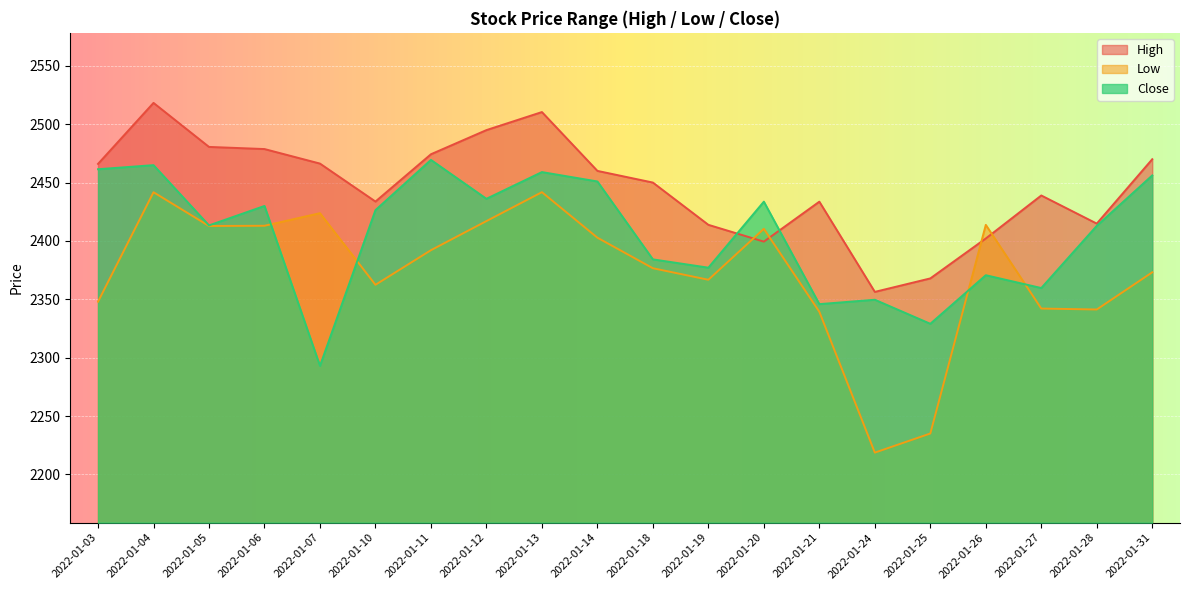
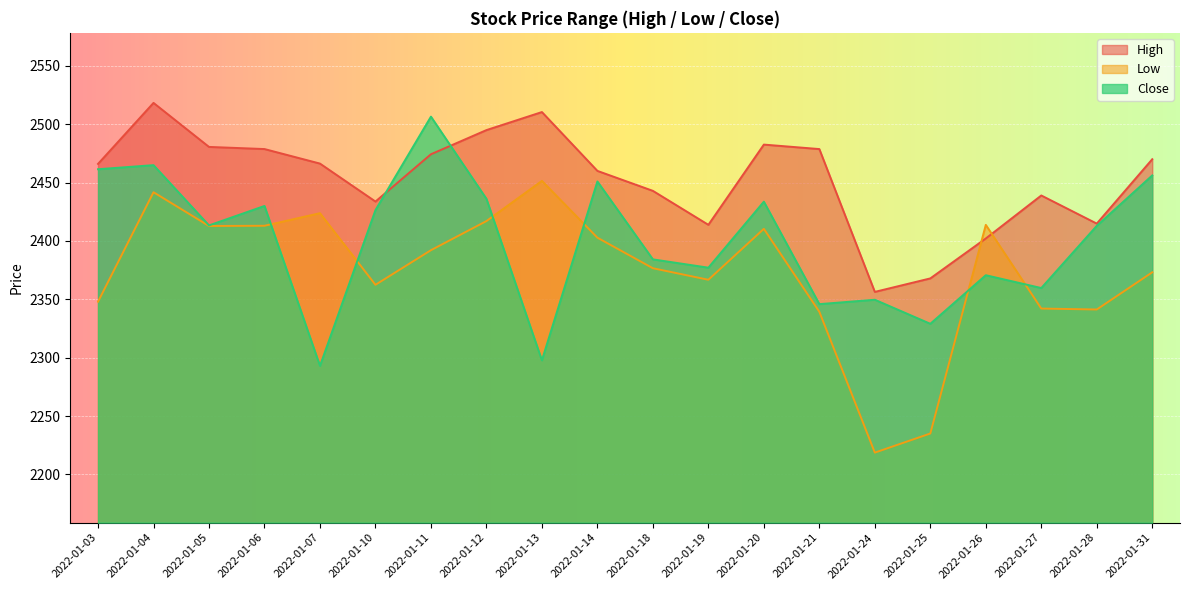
  {
    "High": {
      "2022-01-03": 2466,
      "2022-01-04": 2518,
      "2022-01-05": 2481,
      "2022-01-06": 2479,
      "2022-01-07": 2466,
      "2022-01-10": 2434,
      "2022-01-11": 2474,
      "2022-01-12": 2495,
      "2022-01-13": 2510,
      "2022-01-14": 2460,
-     "2022-01-18": 2450,
+     "2022-01-18": 2443,
      "2022-01-19": 2414,
-     "2022-01-20": 2399,
-     "2022-01-21": 2434,
+     "2022-01-20": 2483,
+     "2022-01-21": 2479,
      "2022-01-24": 2356,
      "2022-01-25": 2368,
      "2022-01-26": 2402,
      "2022-01-27": 2439,
      "2022-01-31": 2470
    },
    "Low": {
      "2022-01-03": 2348,
      "2022-01-04": 2442,
      "2022-01-06": 2413,
      "2022-01-07": 2424,
      "2022-01-10": 2362,
      "2022-01-11": 2392,
      "2022-01-12": 2417,
-     "2022-01-13": 2442,
+     "2022-01-13": 2451,
      "2022-01-14": 2403,
      "2022-01-18": 2377,
      "2022-01-19": 2367,
      "2022-01-20": 2410,
      "2022-01-21": 2339,
      "2022-01-24": 2219,
      "2022-01-25": 2235,
      "2022-01-26": 2414,
      "2022-01-27": 2342,
      "2022-01-28": 2341,
      "2022-01-31": 2373
    },
    "Close": {
      "2022-01-03": 2461,
      "2022-01-04": 2465,
      "2022-01-06": 2430,
      "2022-01-07": 2293,
      "2022-01-10": 2426,
-     "2022-01-11": 2469,
+     "2022-01-11": 2506,
      "2022-01-12": 2436,
-     "2022-01-13": 2459,
+     "2022-01-13": 2298,
      "2022-01-14": 2451,
      "2022-01-18": 2384,
      "2022-01-19": 2377,
      "2022-01-20": 2434,
      "2022-01-21": 2346,
      "2022-01-24": 2350,
      "2022-01-25": 2329,
      "2022-01-26": 2371,
      "2022-01-27": 2360,
      "2022-01-31": 2456
    }
  }
